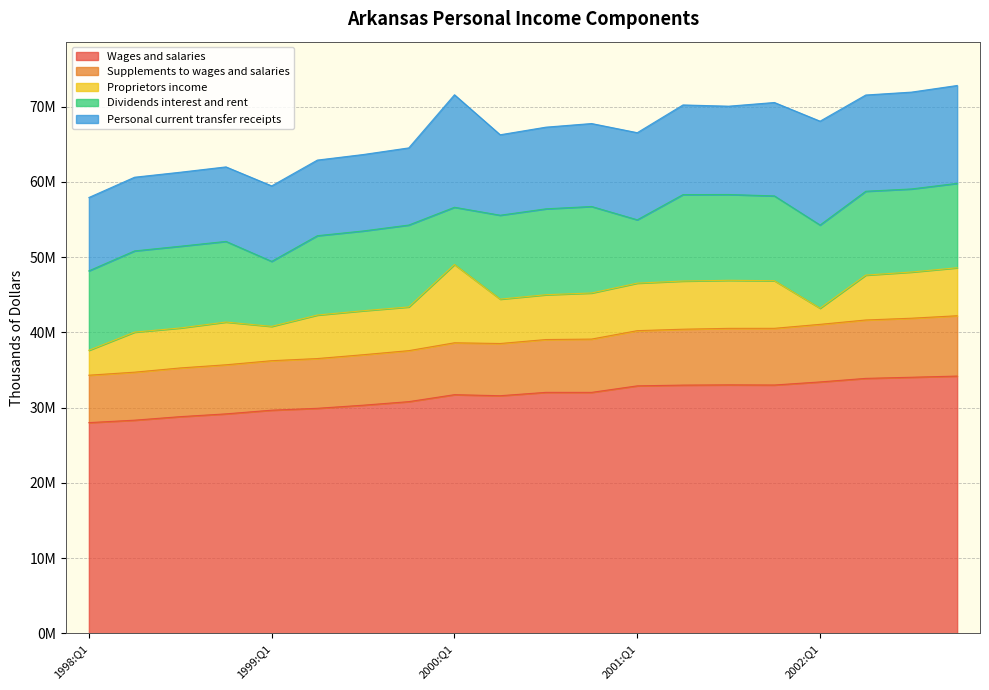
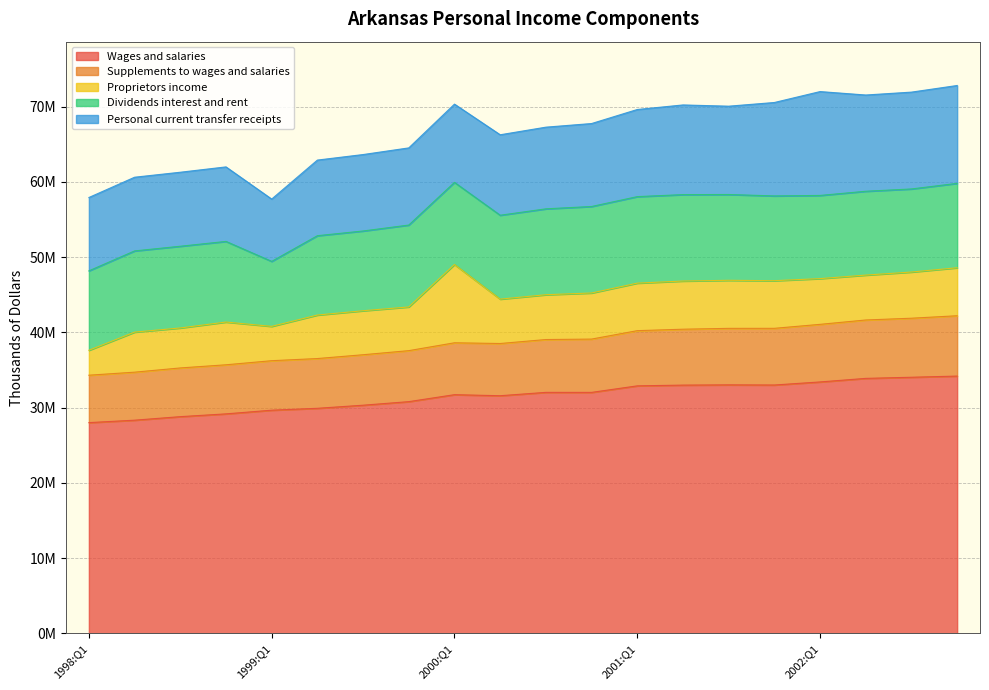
  {
    "Proprietors income": {
      "1998:Q1": 3000000,
      "1999:Q1": 5000000,
      "2000:Q1": 10000000,
      "2001:Q1": 6000000,
-     "2002:Q1": 2000000
+     "2002:Q1": 6000000
    },
    "Dividends interest and rent": {
      "1998:Q1": 11000000,
      "1999:Q1": 9000000,
-     "2000:Q1": 8000000,
-     "2001:Q1": 8000000,
+     "2000:Q1": 11000000,
+     "2001:Q1": 11000000,
      "2002:Q1": 11000000
    },
    "Personal current transfer receipts": {
      "1998:Q1": 10000000,
-     "1999:Q1": 10000000,
-     "2000:Q1": 15000000,
+     "1999:Q1": 8000000,
+     "2000:Q1": 10000000,
      "2001:Q1": 12000000,
      "2002:Q1": 14000000
    }
  }
